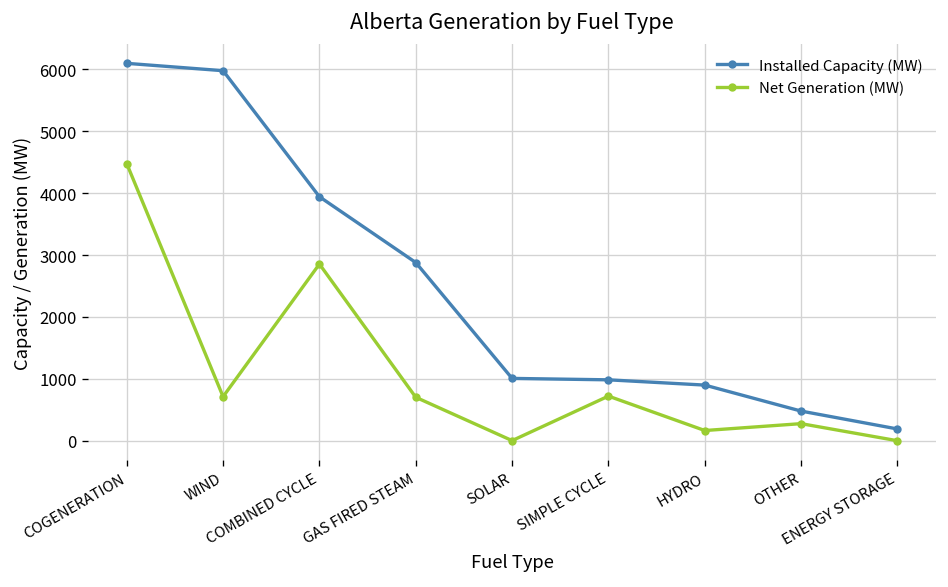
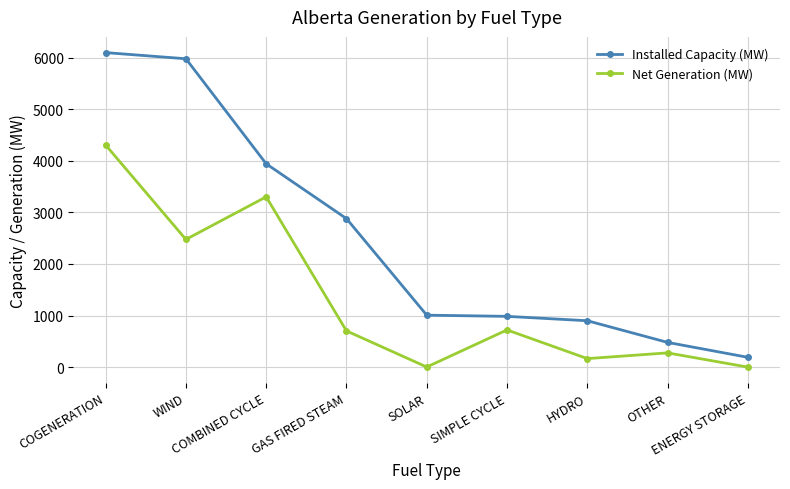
  {
    "Installed Capacity (MW)": {
      "COGENERATION": 6100,
      "WIND": 6000,
      "COMBINED CYCLE": 3900,
      "GAS FIRED STEAM": 2900,
      "SOLAR": 1000,
      "SIMPLE CYCLE": 1000,
      "HYDRO": 900,
      "OTHER": 500,
      "ENERGY STORAGE": 200
    },
    "Net Generation (MW)": {
-     "COGENERATION": 4500,
-     "WIND": 700,
-     "COMBINED CYCLE": 2900,
+     "COGENERATION": 4300,
+     "WIND": 2500,
+     "COMBINED CYCLE": 3300,
      "GAS FIRED STEAM": 700,
      "SOLAR": 0,
      "SIMPLE CYCLE": 700,
      "HYDRO": 200,
      "OTHER": 300,
      "ENERGY STORAGE": 0
    }
  }
